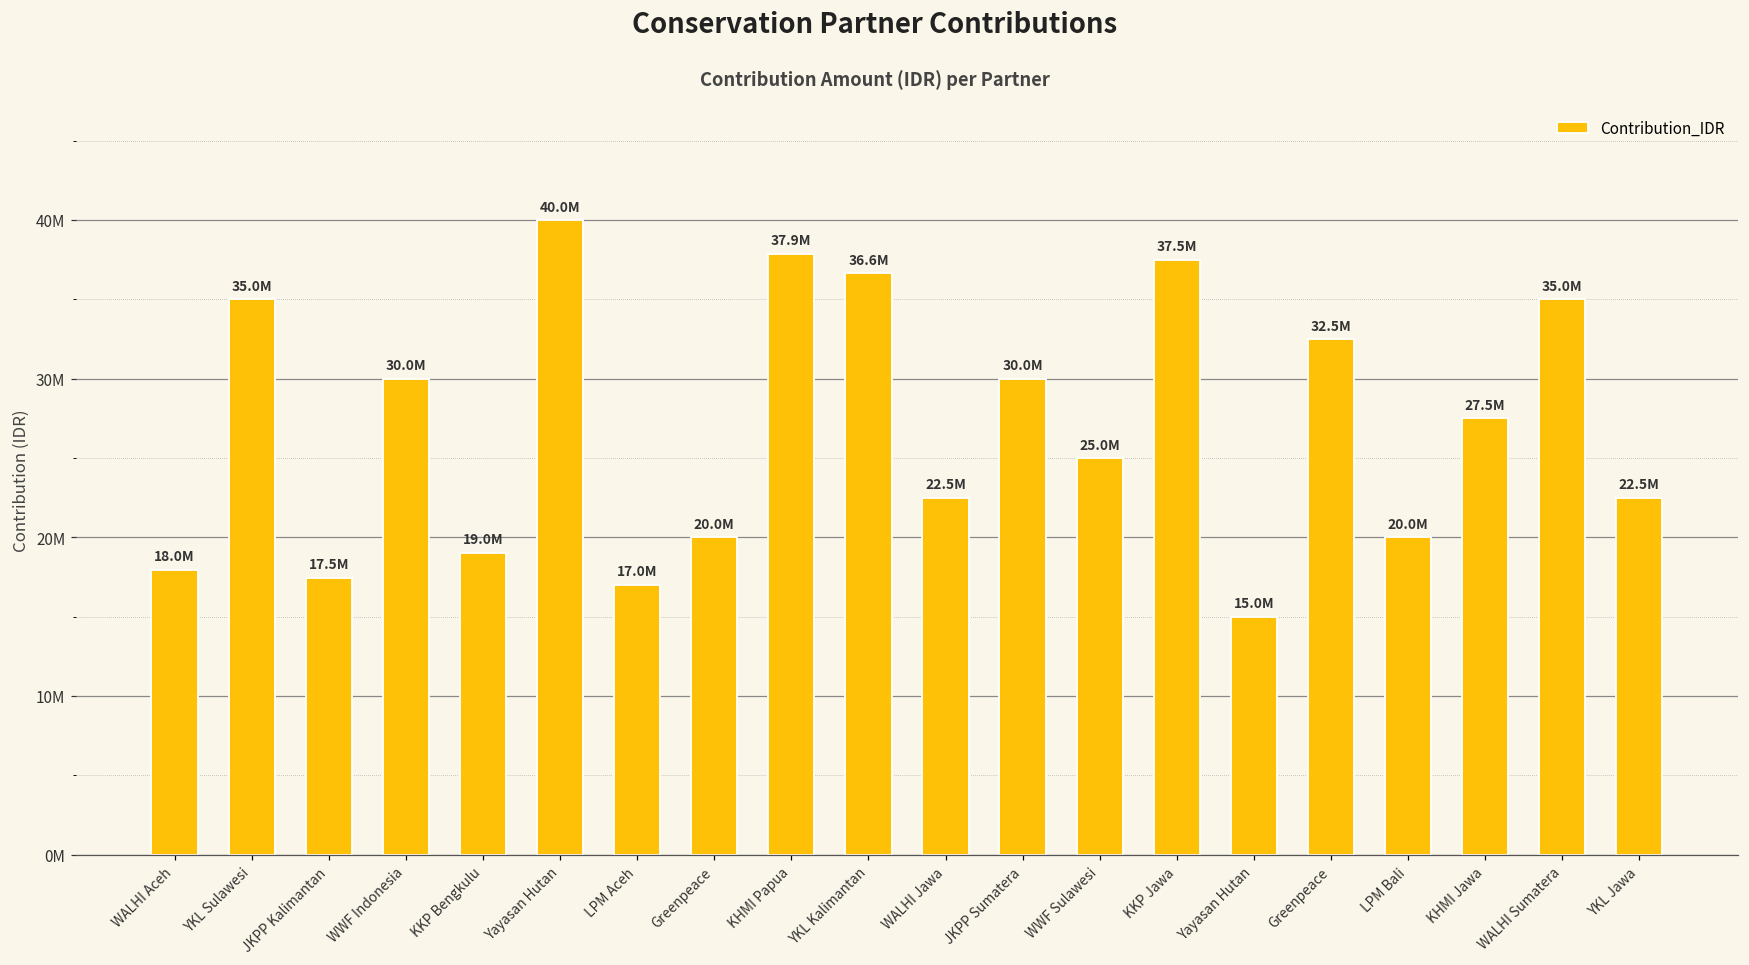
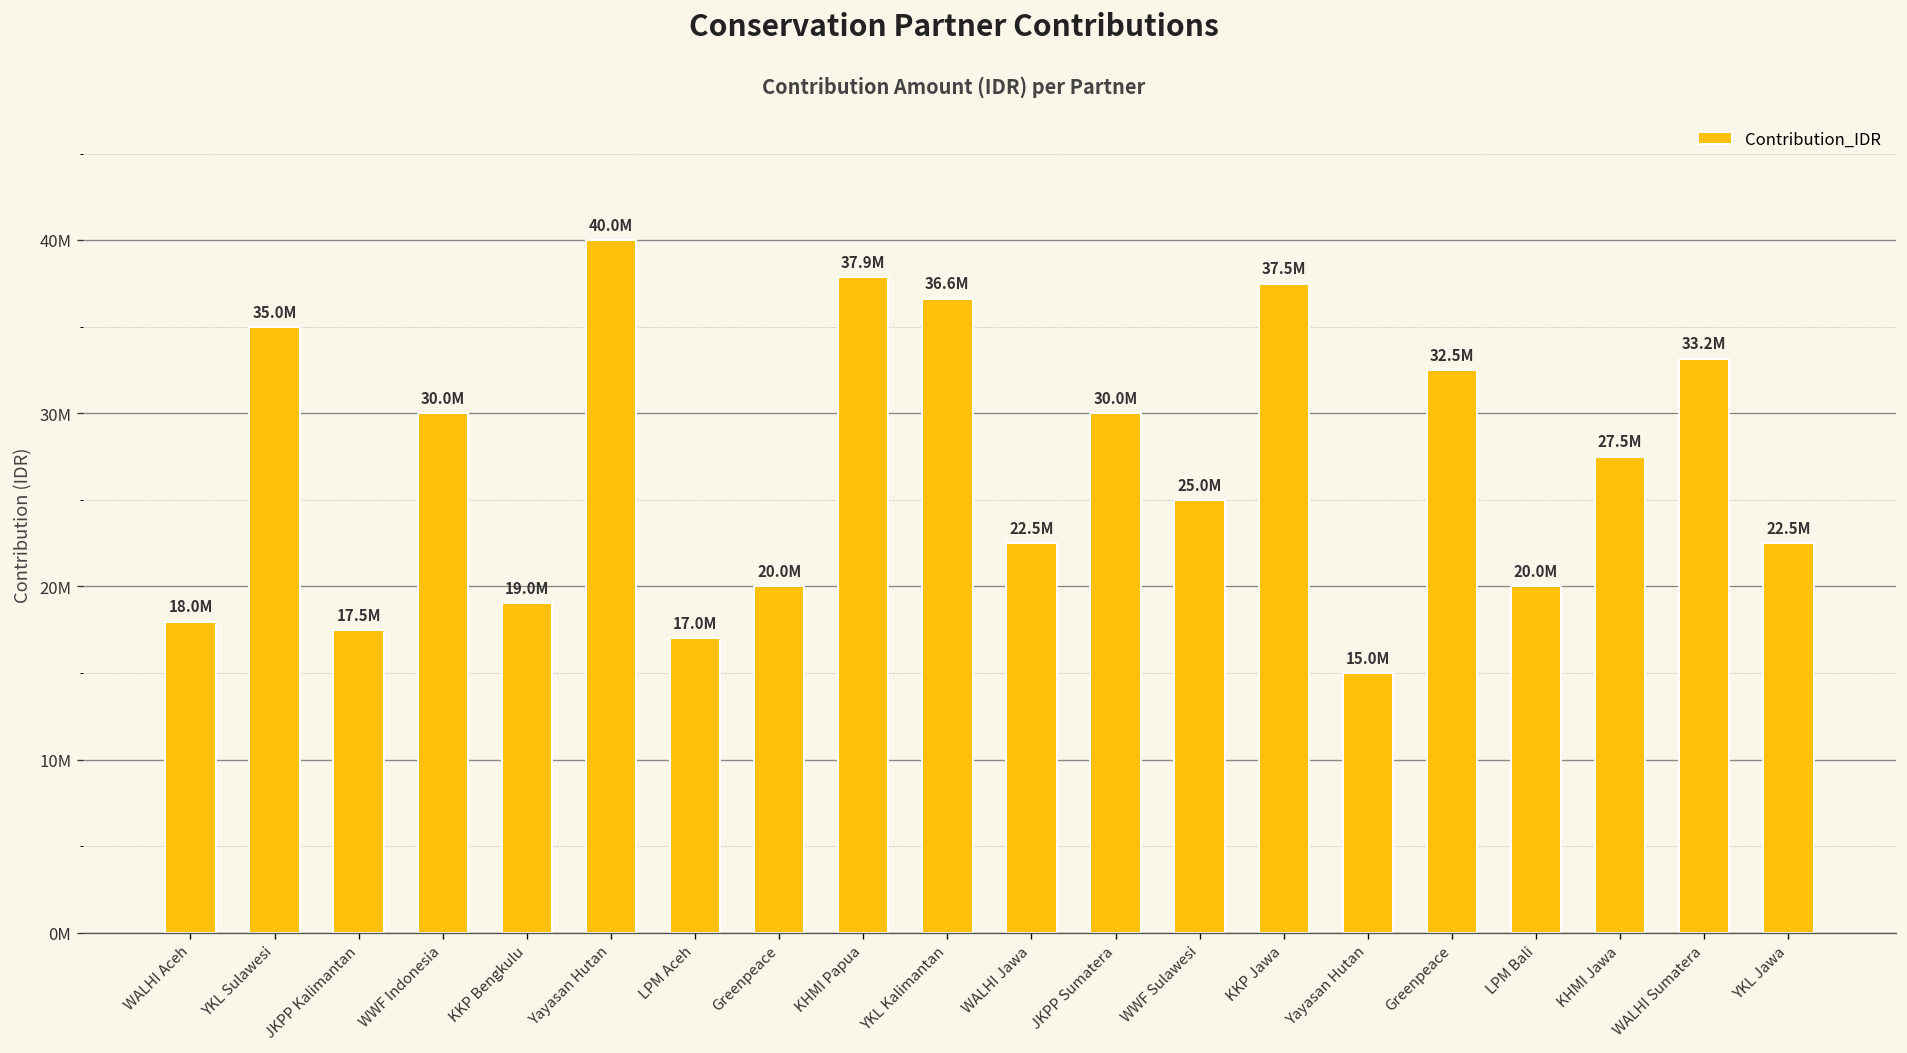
  {
    "WALHI Aceh": "18.0M",
    "YKL Sulawesi": "35.0M",
    "JKPP Kalimantan": "17.5M",
    "WWF Indonesia": "30.0M",
    "KKP Bengkulu": "19.0M",
    "LPM Aceh": "17.0M",
    "KHMI Papua": "37.9M",
    "YKL Kalimantan": "36.6M",
    "WALHI Jawa": "22.5M",
    "JKPP Sumatera": "30.0M",
    "WWF Sulawesi": "25.0M",
    "KKP Jawa": "37.5M",
    "LPM Bali": "20.0M",
    "KHMI Jawa": "27.5M",
-   "WALHI Sumatera": "35.0M",
+   "WALHI Sumatera": "33.2M",
    "YKL Jawa": "22.5M"
  }
